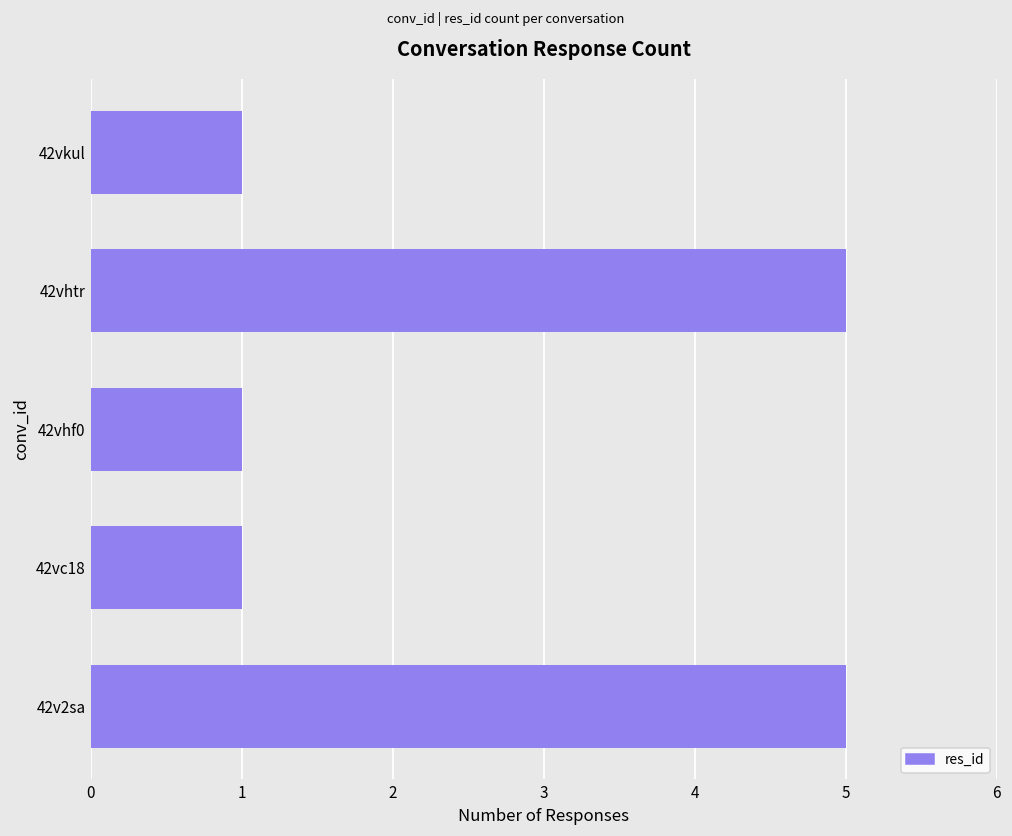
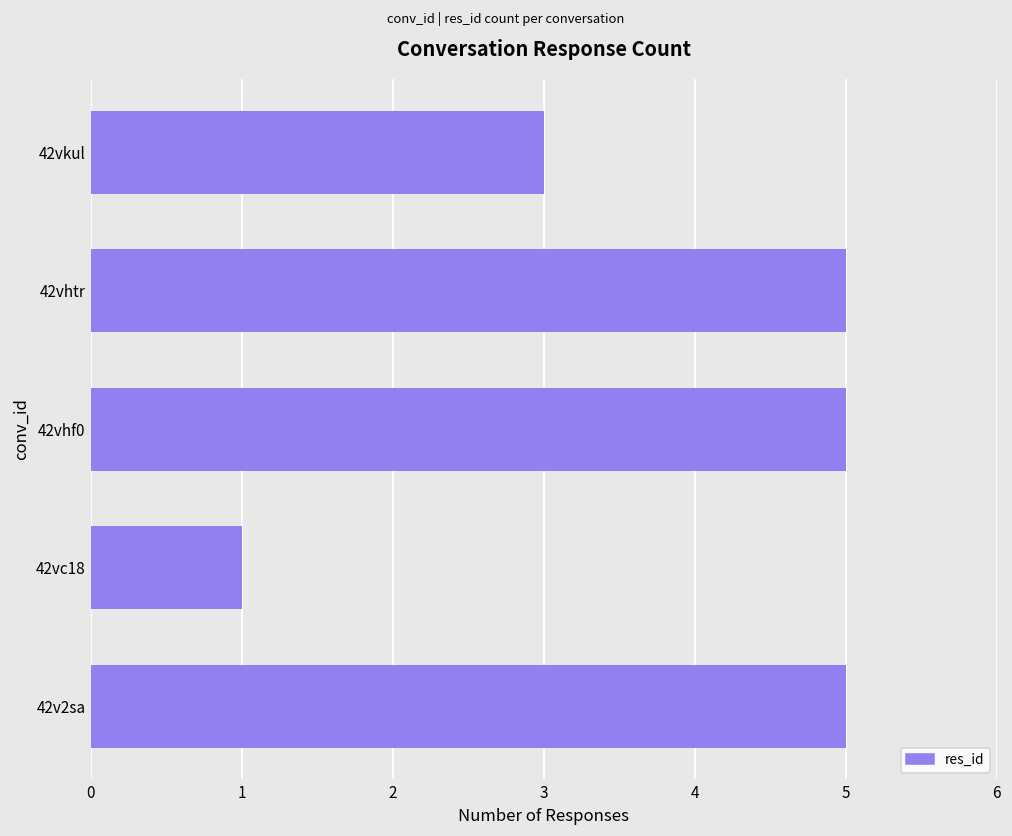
  {
-   "42vkul": 1,
+   "42vkul": 3,
    "42vhtr": 5,
-   "42vhf0": 1,
+   "42vhf0": 5,
    "42vc18": 1,
    "42v2sa": 5
  }
